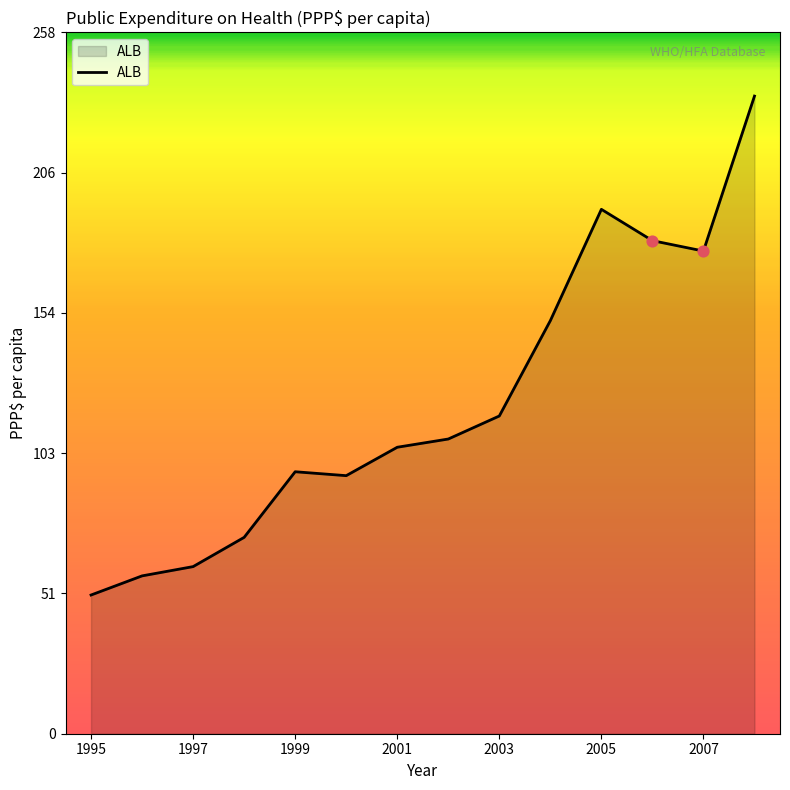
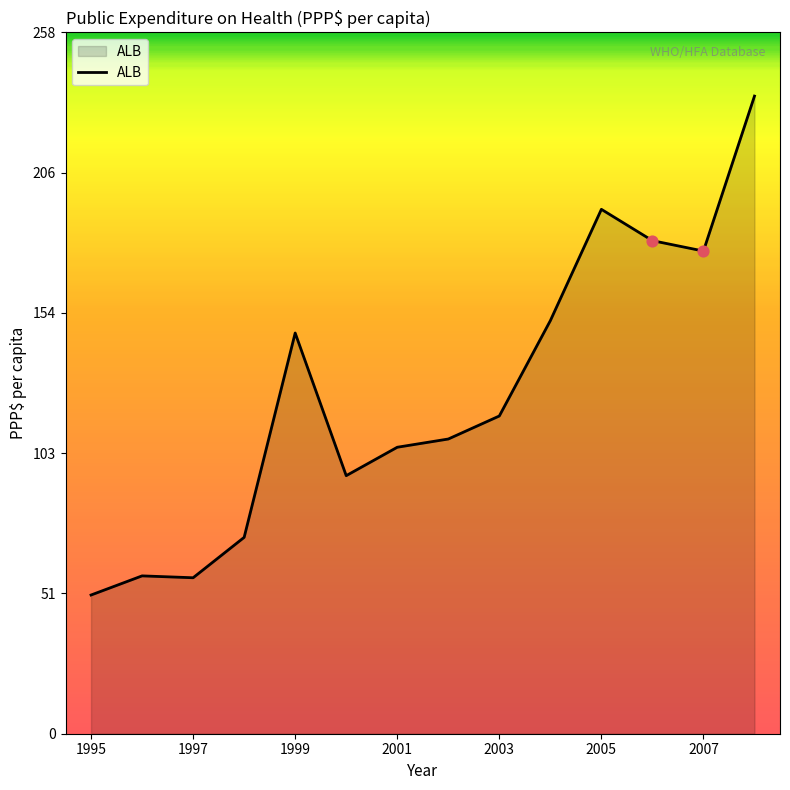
  {
    "ALB": {
      "1995": 51,
-     "1997": 61,
-     "1999": 96,
+     "1997": 57,
+     "1999": 147,
      "2001": 105,
      "2003": 117,
      "2005": 193
    }
  }
